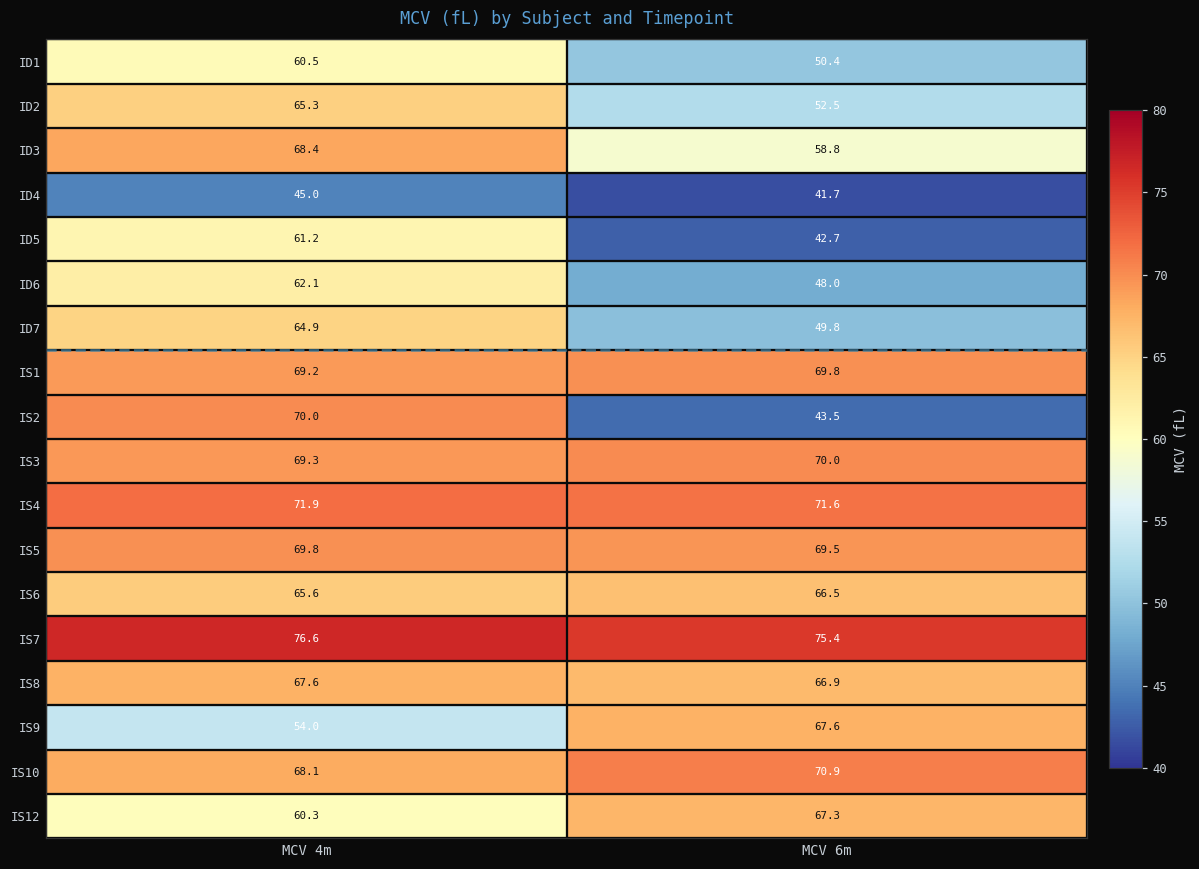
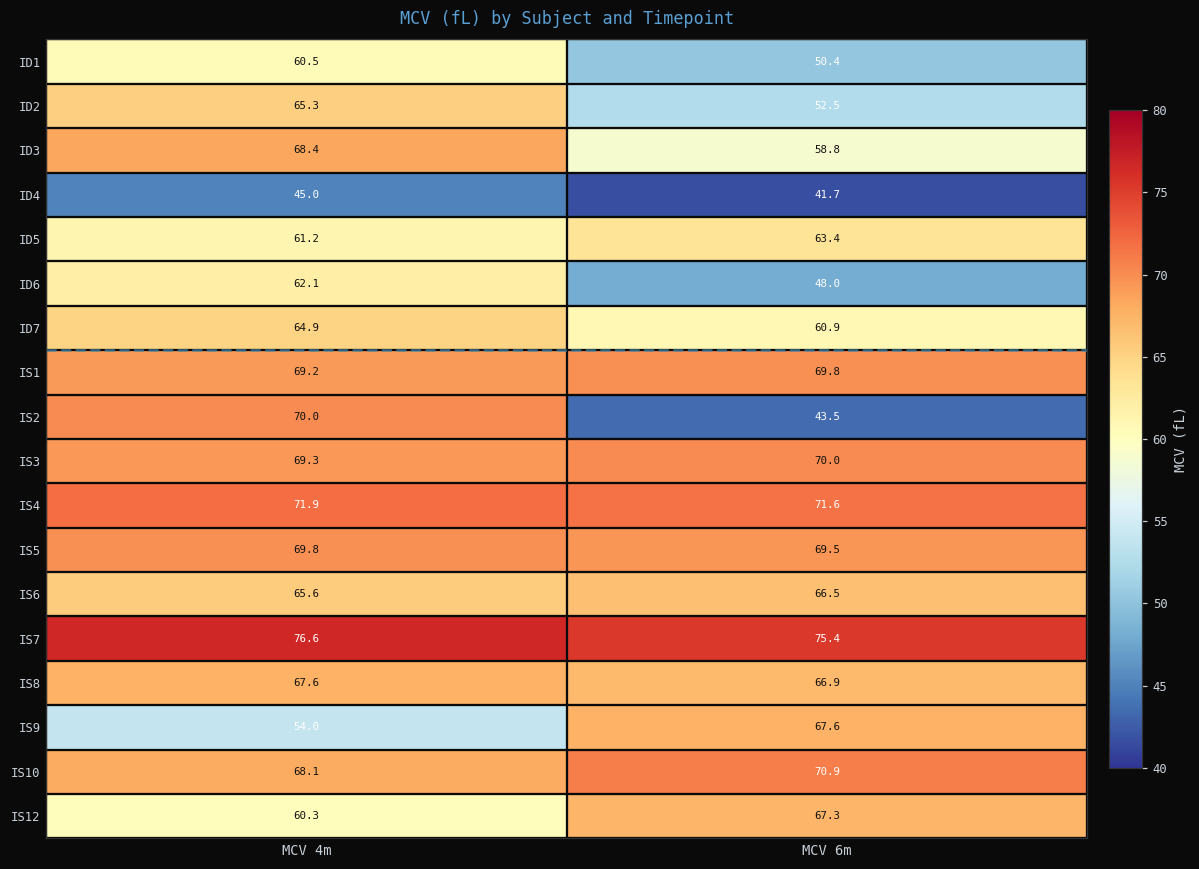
  {
    "ID1": {
      "MCV 4m": 60.5,
      "MCV 6m": 50.4
    },
    "ID2": {
      "MCV 4m": 65.3,
      "MCV 6m": 52.5
    },
    "ID3": {
      "MCV 4m": 68.4,
      "MCV 6m": 58.8
    },
    "ID4": {
      "MCV 4m": 45.0,
      "MCV 6m": 41.7
    },
    "ID5": {
      "MCV 4m": 61.2,
-     "MCV 6m": 42.7
+     "MCV 6m": 63.4
    },
    "ID6": {
      "MCV 4m": 62.1,
      "MCV 6m": 48.0
    },
    "ID7": {
      "MCV 4m": 64.9,
-     "MCV 6m": 49.8
+     "MCV 6m": 60.9
    },
    "IS1": {
      "MCV 4m": 69.2,
      "MCV 6m": 69.8
    },
    "IS2": {
      "MCV 4m": 70.0,
      "MCV 6m": 43.5
    },
    "IS3": {
      "MCV 4m": 69.3,
      "MCV 6m": 70.0
    },
    "IS4": {
      "MCV 4m": 71.9,
      "MCV 6m": 71.6
    },
    "IS5": {
      "MCV 4m": 69.8,
      "MCV 6m": 69.5
    },
    "IS6": {
      "MCV 4m": 65.6,
      "MCV 6m": 66.5
    },
    "IS7": {
      "MCV 4m": 76.6,
      "MCV 6m": 75.4
    },
    "IS8": {
      "MCV 4m": 67.6,
      "MCV 6m": 66.9
    },
    "IS9": {
      "MCV 4m": 54.0,
      "MCV 6m": 67.6
    },
    "IS10": {
      "MCV 4m": 68.1,
      "MCV 6m": 70.9
    },
    "IS12": {
      "MCV 4m": 60.3,
      "MCV 6m": 67.3
    }
  }
